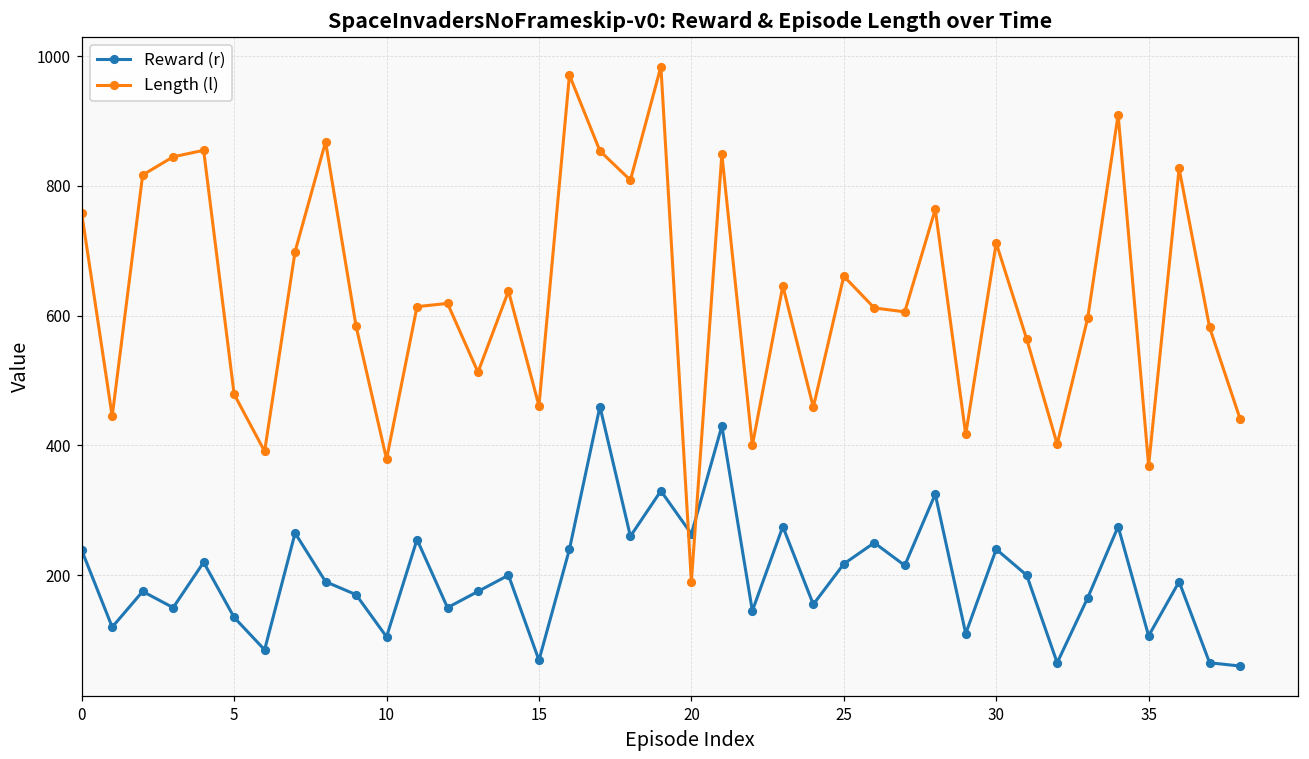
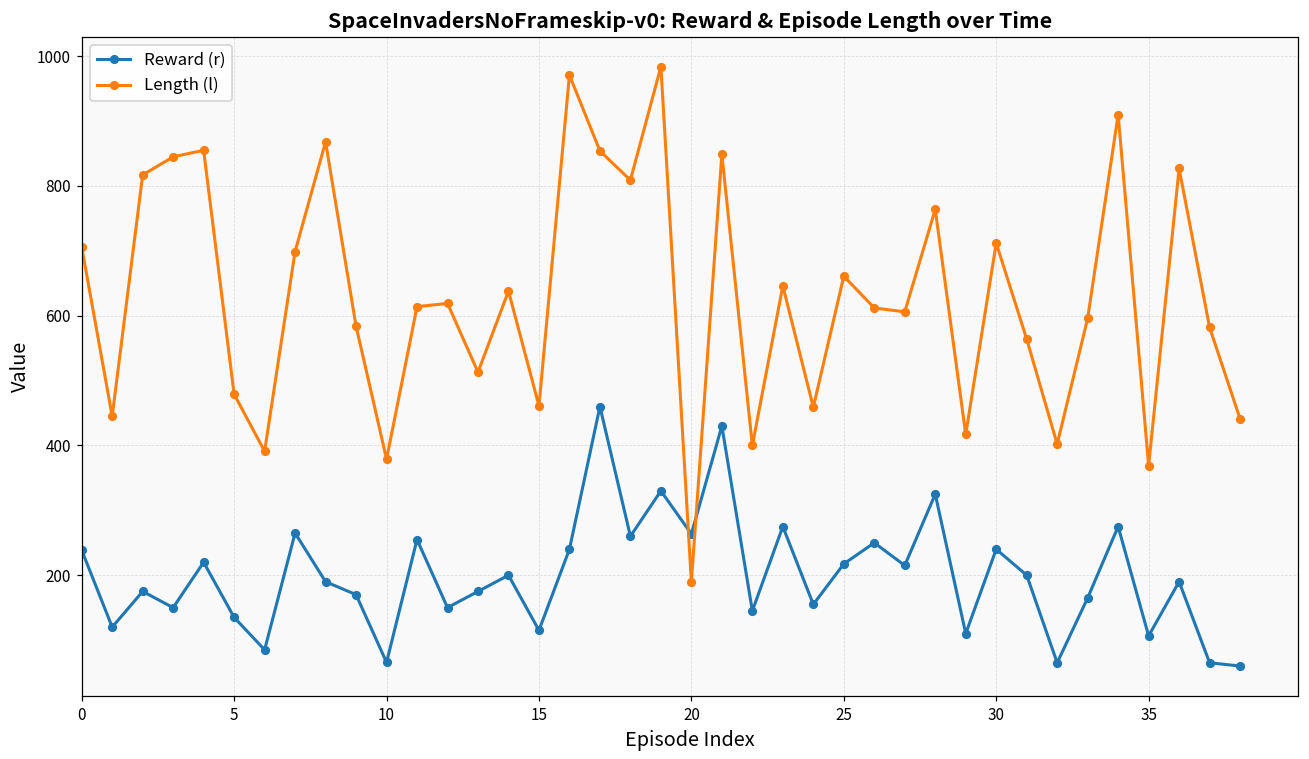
  {
    "Reward (r)": {
      "0": 240,
      "5": 140,
-     "10": 110,
-     "15": 70,
+     "10": 70,
+     "15": 120,
      "20": 260,
      "25": 220,
      "30": 240,
      "35": 110
    },
    "Length (l)": {
-     "0": 760,
+     "0": 710,
      "5": 480,
      "10": 380,
      "15": 460,
      "20": 190,
      "25": 660,
      "30": 710,
      "35": 370
    }
  }
